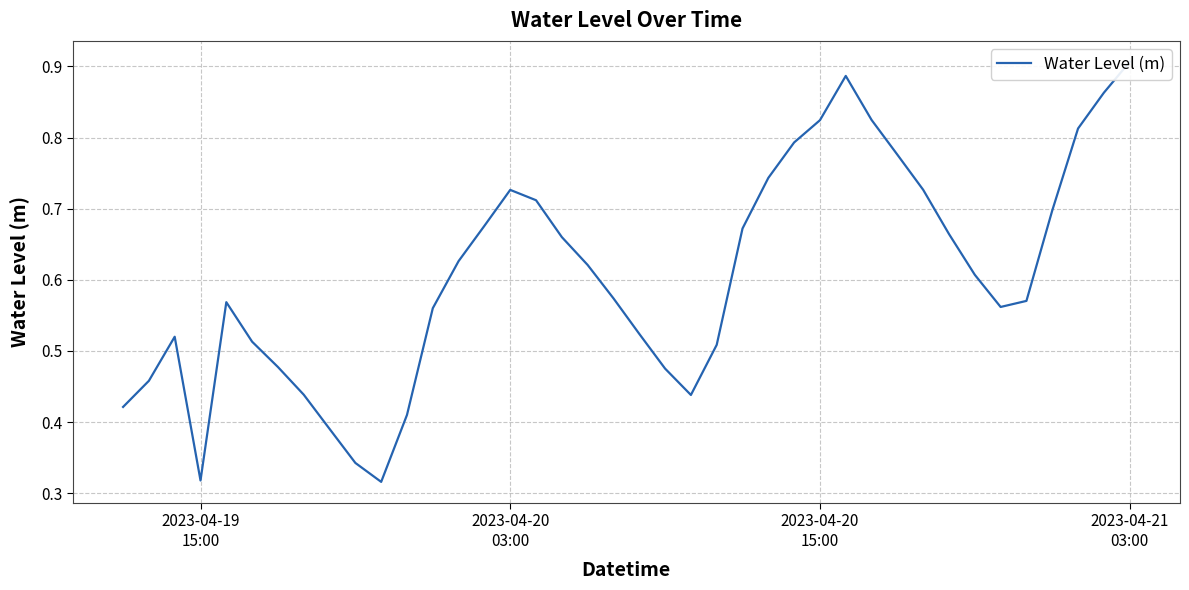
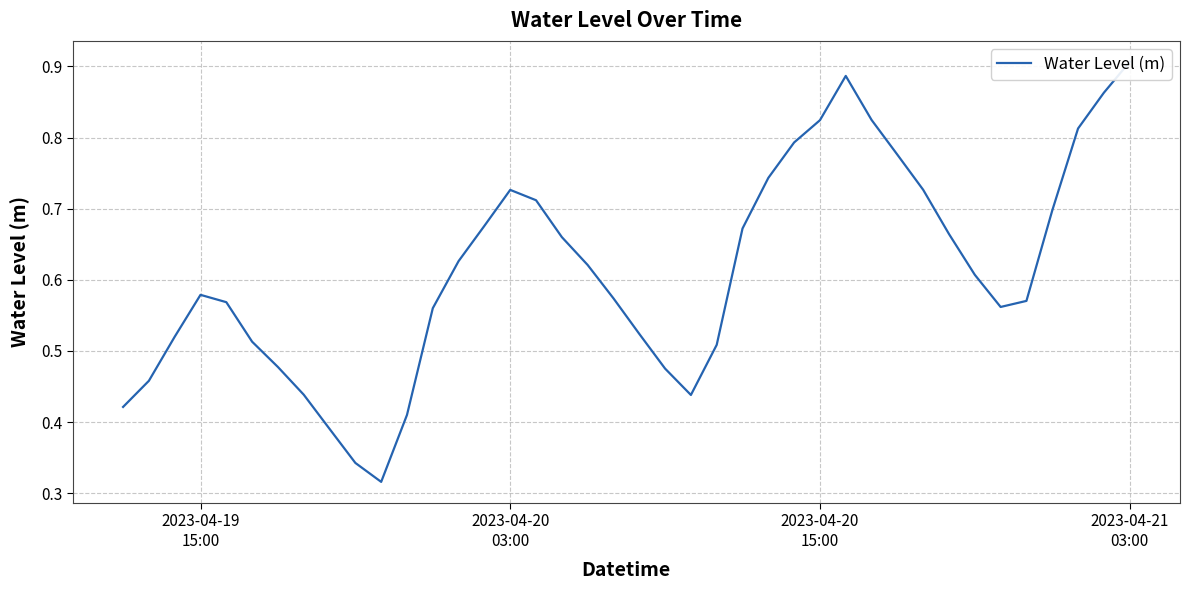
  {
-   "2023-04-19 15:00": 0.32,
+   "2023-04-19 15:00": 0.58,
    "2023-04-20 03:00": 0.73,
    "2023-04-20 15:00": 0.82
  }
